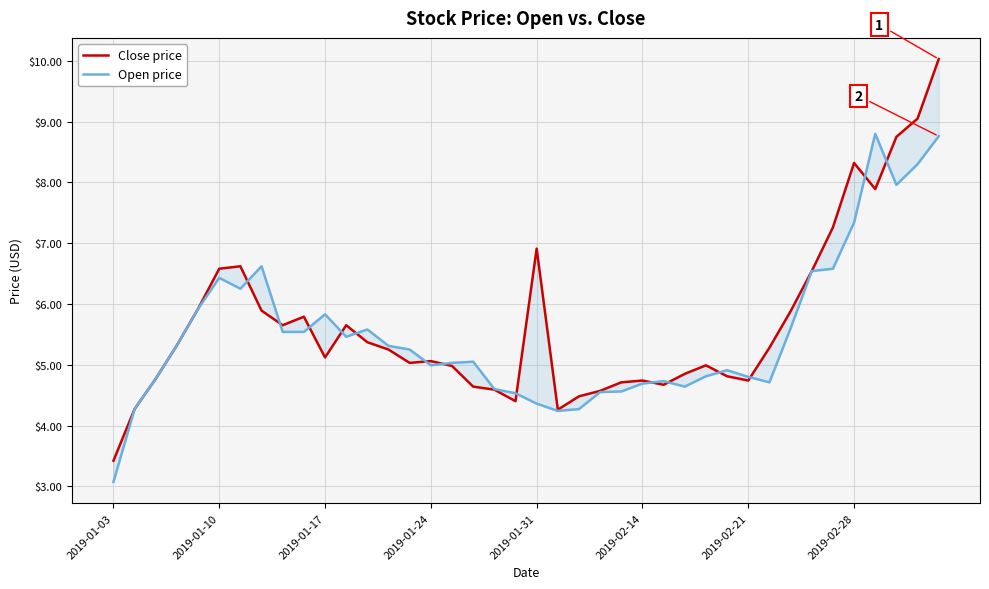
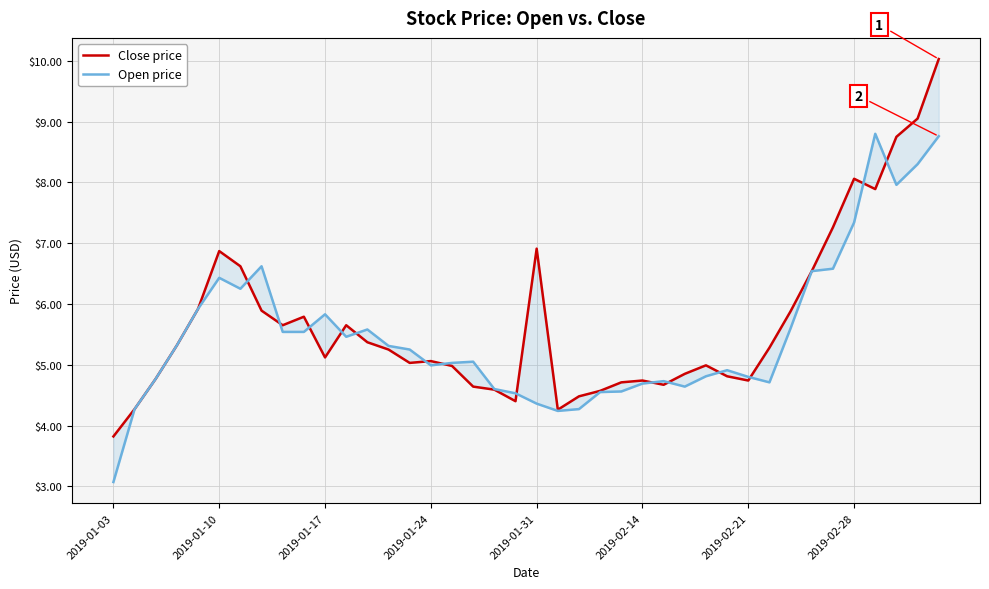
  {
    "Close price": {
-     "2019-01-03": "$3.4",
-     "2019-01-10": "$6.6",
+     "2019-01-03": "$3.8",
+     "2019-01-10": "$6.9",
      "2019-01-17": "$5.1",
      "2019-02-21": "$4.7",
-     "2019-02-28": "$8.3"
+     "2019-02-28": "$8.1"
    }
  }
